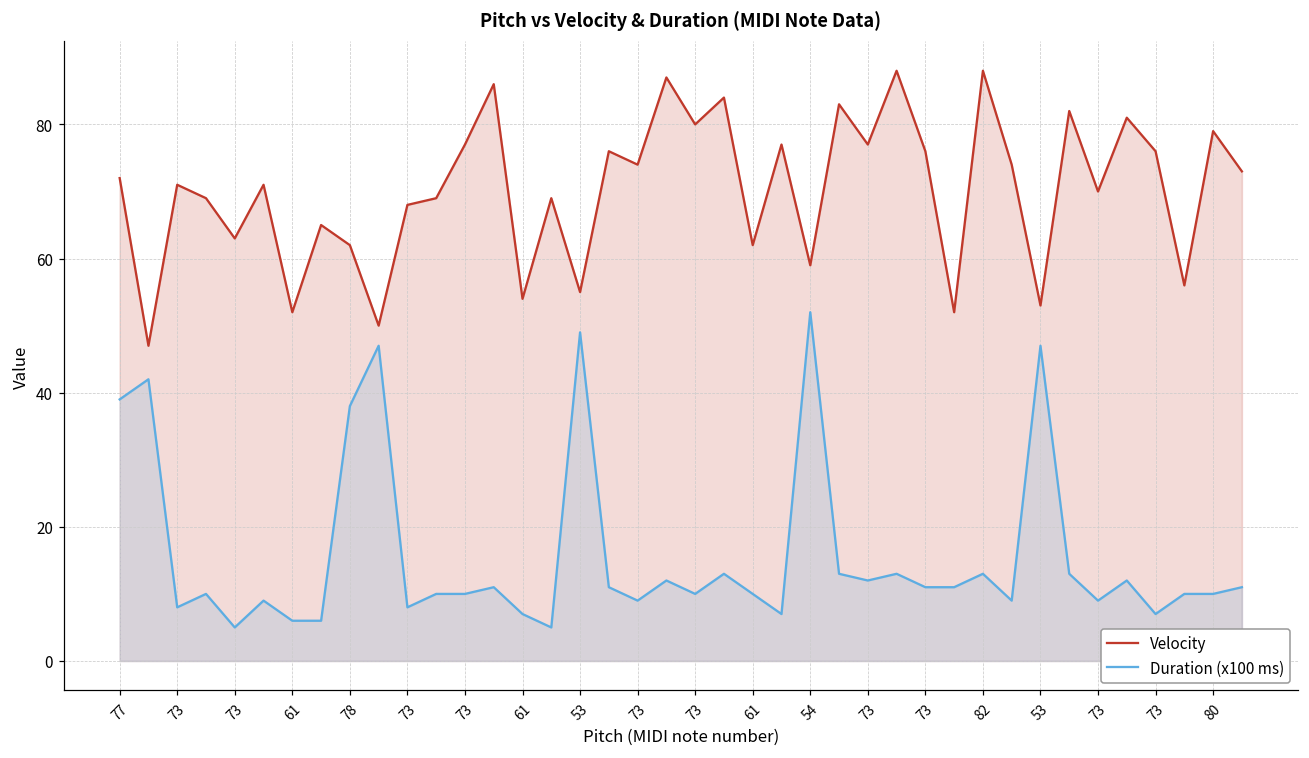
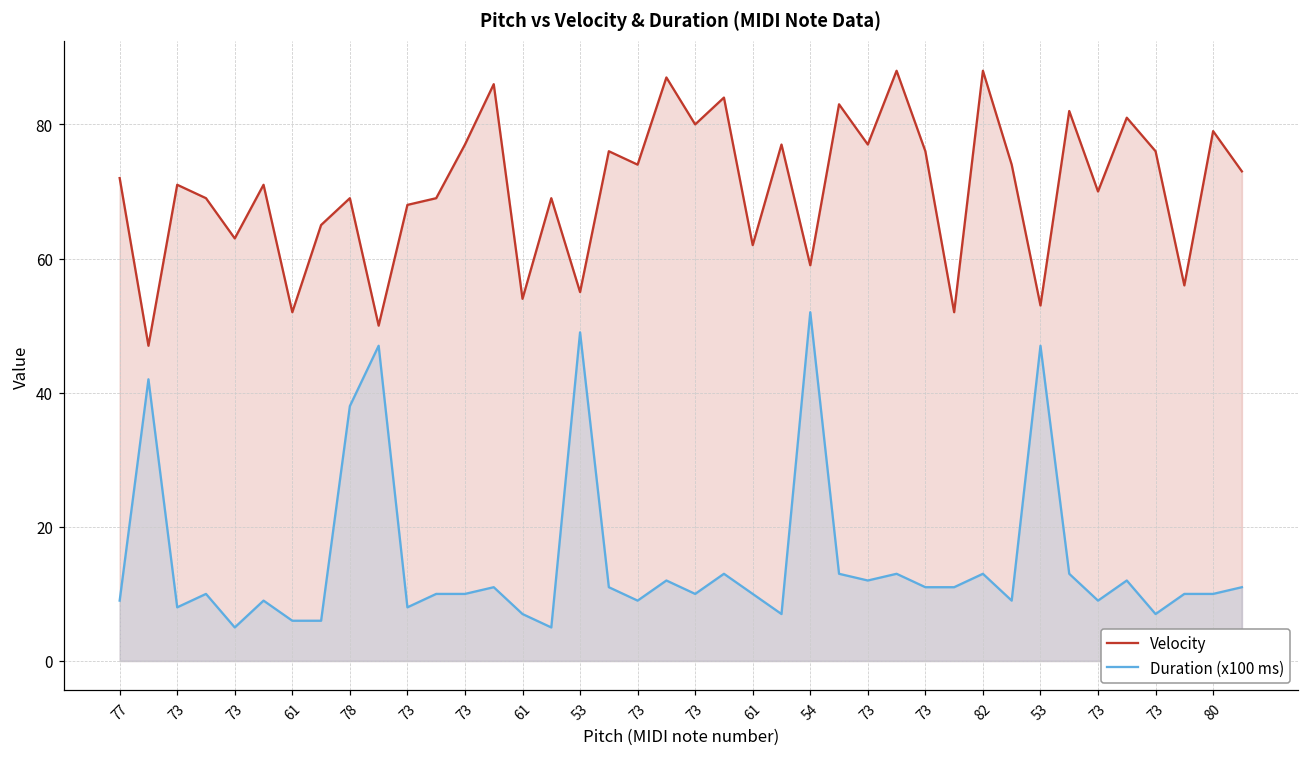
  {
    "Velocity": {
      "77": 72,
-     "78": 62,
+     "78": 69,
      "54": 59,
      "82": 88,
      "80": 79
    },
    "Duration (x100 ms)": {
-     "77": 39,
+     "77": 9,
      "78": 38,
      "54": 52,
      "82": 13,
      "80": 10
    }
  }
